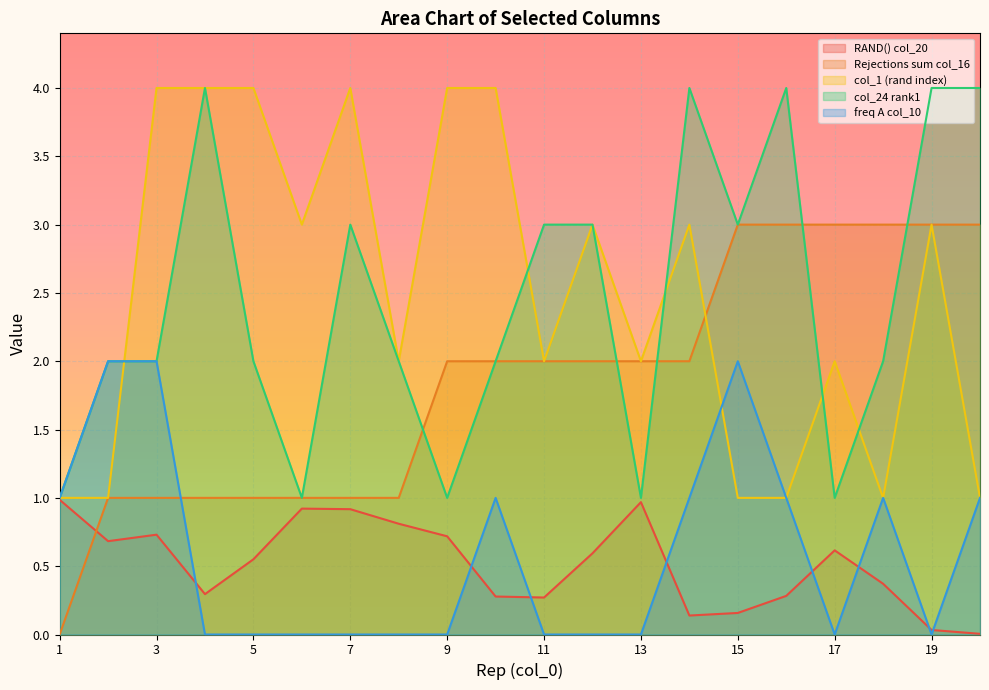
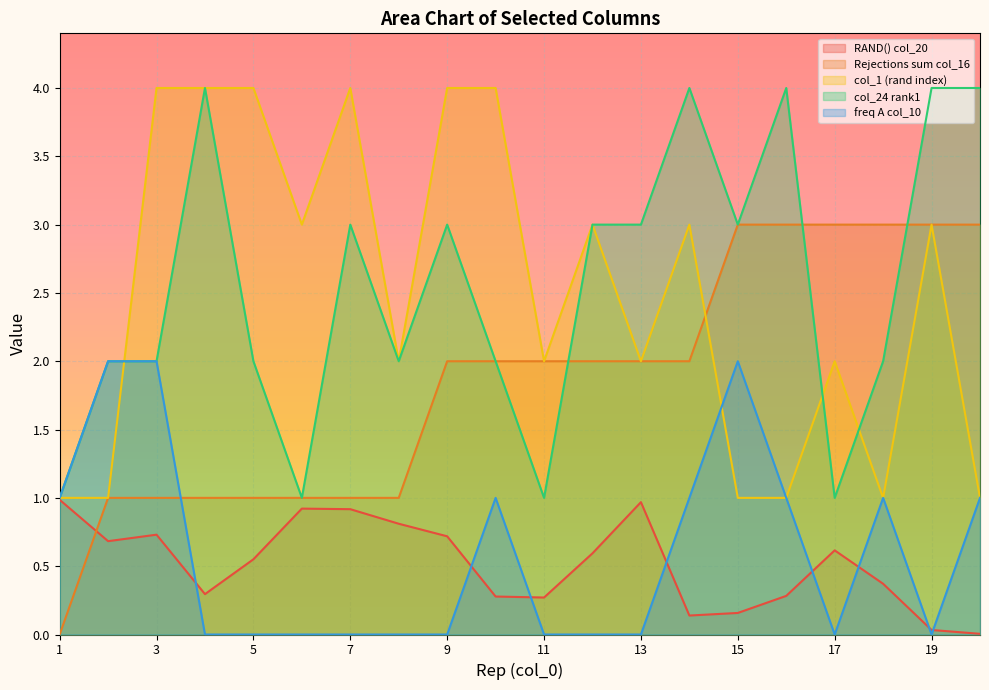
  {
    "col_24 rank1": {
      "5": 2,
      "7": 3,
-     "9": 1,
-     "11": 3,
-     "13": 1,
+     "9": 3,
+     "11": 1,
+     "13": 3,
      "17": 1
    },
    "freq A col_10": {
      "5": 0,
      "7": 0,
      "9": 0,
      "11": 0,
      "13": 0,
      "15": 2,
      "17": 0,
      "19": 0
    }
  }
